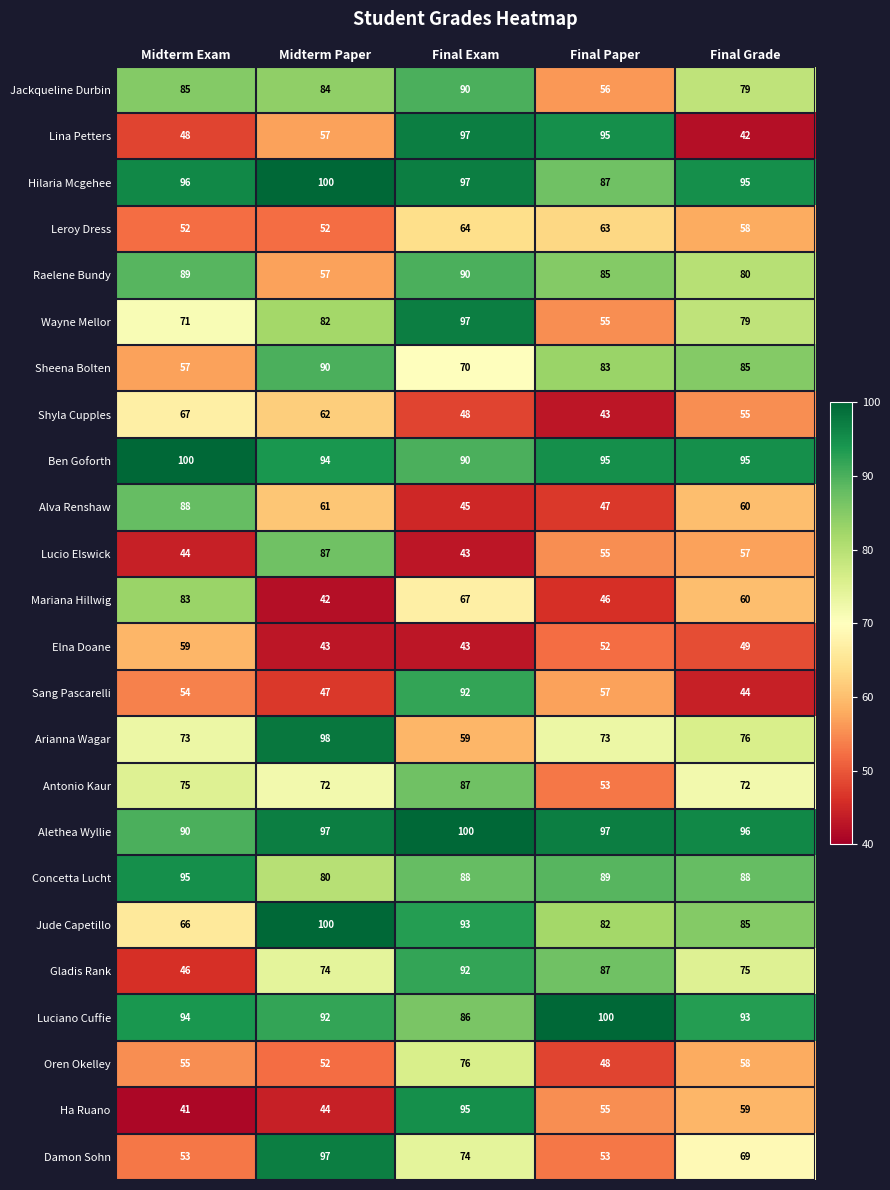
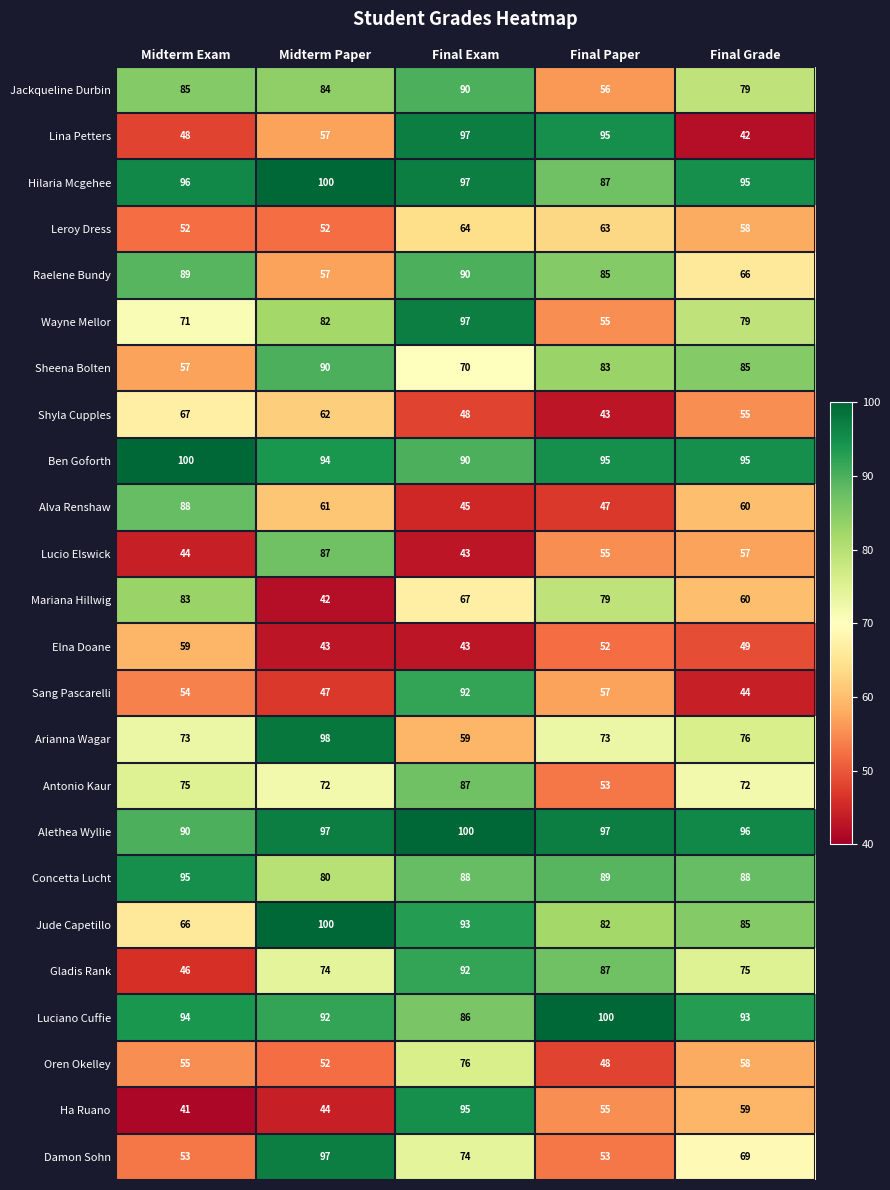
  {
    "Jackqueline Durbin": {
      "Midterm Exam": 85,
      "Midterm Paper": 84,
      "Final Exam": 90,
      "Final Paper": 56,
      "Final Grade": 79
    },
    "Lina Petters": {
      "Midterm Exam": 48,
      "Midterm Paper": 57,
      "Final Exam": 97,
      "Final Paper": 95,
      "Final Grade": 42
    },
    "Hilaria Mcgehee": {
      "Midterm Exam": 96,
      "Midterm Paper": 100,
      "Final Exam": 97,
      "Final Paper": 87,
      "Final Grade": 95
    },
    "Leroy Dress": {
      "Midterm Exam": 52,
      "Midterm Paper": 52,
      "Final Exam": 64,
      "Final Paper": 63,
      "Final Grade": 58
    },
    "Raelene Bundy": {
      "Midterm Exam": 89,
      "Midterm Paper": 57,
      "Final Exam": 90,
      "Final Paper": 85,
-     "Final Grade": 80
+     "Final Grade": 66
    },
    "Wayne Mellor": {
      "Midterm Exam": 71,
      "Midterm Paper": 82,
      "Final Exam": 97,
      "Final Paper": 55,
      "Final Grade": 79
    },
    "Sheena Bolten": {
      "Midterm Exam": 57,
      "Midterm Paper": 90,
      "Final Exam": 70,
      "Final Paper": 83,
      "Final Grade": 85
    },
    "Shyla Cupples": {
      "Midterm Exam": 67,
      "Midterm Paper": 62,
      "Final Exam": 48,
      "Final Paper": 43,
      "Final Grade": 55
    },
    "Ben Goforth": {
      "Midterm Exam": 100,
      "Midterm Paper": 94,
      "Final Exam": 90,
      "Final Paper": 95,
      "Final Grade": 95
    },
    "Alva Renshaw": {
      "Midterm Exam": 88,
      "Midterm Paper": 61,
      "Final Exam": 45,
      "Final Paper": 47,
      "Final Grade": 60
    },
    "Lucio Elswick": {
      "Midterm Exam": 44,
      "Midterm Paper": 87,
      "Final Exam": 43,
      "Final Paper": 55,
      "Final Grade": 57
    },
    "Mariana Hillwig": {
      "Midterm Exam": 83,
      "Midterm Paper": 42,
      "Final Exam": 67,
-     "Final Paper": 46,
+     "Final Paper": 79,
      "Final Grade": 60
    },
    "Elna Doane": {
      "Midterm Exam": 59,
      "Midterm Paper": 43,
      "Final Exam": 43,
      "Final Paper": 52,
      "Final Grade": 49
    },
    "Sang Pascarelli": {
      "Midterm Exam": 54,
      "Midterm Paper": 47,
      "Final Exam": 92,
      "Final Paper": 57,
      "Final Grade": 44
    },
    "Arianna Wagar": {
      "Midterm Exam": 73,
      "Midterm Paper": 98,
      "Final Exam": 59,
      "Final Paper": 73,
      "Final Grade": 76
    },
    "Antonio Kaur": {
      "Midterm Exam": 75,
      "Midterm Paper": 72,
      "Final Exam": 87,
      "Final Paper": 53,
      "Final Grade": 72
    },
    "Alethea Wyllie": {
      "Midterm Exam": 90,
      "Midterm Paper": 97,
      "Final Exam": 100,
      "Final Paper": 97,
      "Final Grade": 96
    },
    "Concetta Lucht": {
      "Midterm Exam": 95,
      "Midterm Paper": 80,
      "Final Exam": 88,
      "Final Paper": 89,
      "Final Grade": 88
    },
    "Jude Capetillo": {
      "Midterm Exam": 66,
      "Midterm Paper": 100,
      "Final Exam": 93,
      "Final Paper": 82,
      "Final Grade": 85
    },
    "Gladis Rank": {
      "Midterm Exam": 46,
      "Midterm Paper": 74,
      "Final Exam": 92,
      "Final Paper": 87,
      "Final Grade": 75
    },
    "Luciano Cuffie": {
      "Midterm Exam": 94,
      "Midterm Paper": 92,
      "Final Exam": 86,
      "Final Paper": 100,
      "Final Grade": 93
    },
    "Oren Okelley": {
      "Midterm Exam": 55,
      "Midterm Paper": 52,
      "Final Exam": 76,
      "Final Paper": 48,
      "Final Grade": 58
    },
    "Ha Ruano": {
      "Midterm Exam": 41,
      "Midterm Paper": 44,
      "Final Exam": 95,
      "Final Paper": 55,
      "Final Grade": 59
    },
    "Damon Sohn": {
      "Midterm Exam": 53,
      "Midterm Paper": 97,
      "Final Exam": 74,
      "Final Paper": 53,
      "Final Grade": 69
    }
  }
